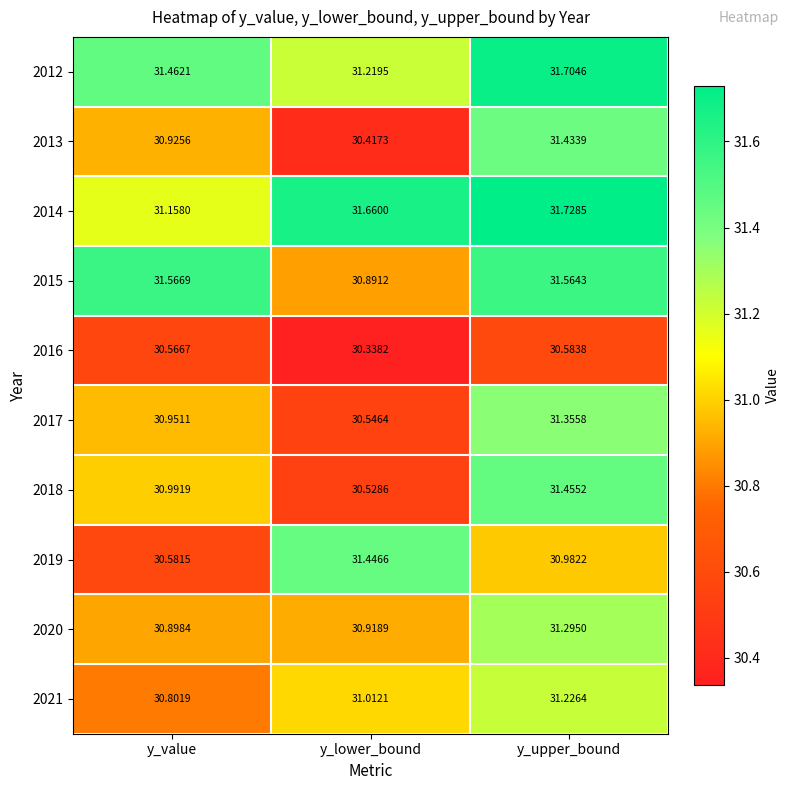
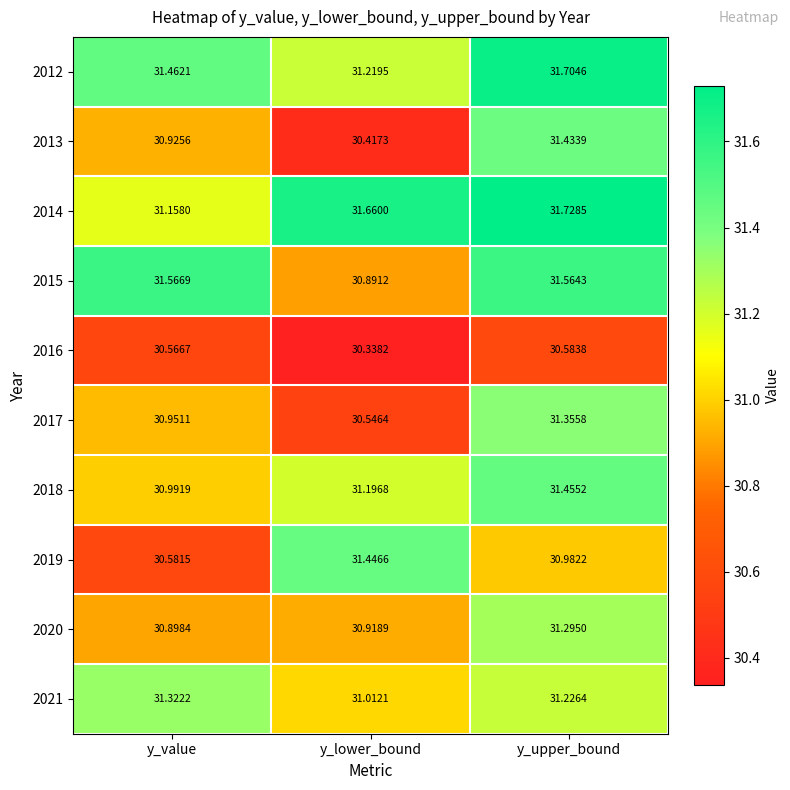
  {
    "2012": {
      "y_value": 31.4621,
      "y_lower_bound": 31.2195,
      "y_upper_bound": 31.7046
    },
    "2013": {
      "y_value": 30.9256,
      "y_lower_bound": 30.4173,
      "y_upper_bound": 31.4339
    },
    "2014": {
      "y_value": 31.1580,
      "y_lower_bound": 31.6600,
      "y_upper_bound": 31.7285
    },
    "2015": {
      "y_value": 31.5669,
      "y_lower_bound": 30.8912,
      "y_upper_bound": 31.5643
    },
    "2016": {
      "y_value": 30.5667,
      "y_lower_bound": 30.3382,
      "y_upper_bound": 30.5838
    },
    "2017": {
      "y_value": 30.9511,
      "y_lower_bound": 30.5464,
      "y_upper_bound": 31.3558
    },
    "2018": {
      "y_value": 30.9919,
-     "y_lower_bound": 30.5286,
+     "y_lower_bound": 31.1968,
      "y_upper_bound": 31.4552
    },
    "2019": {
      "y_value": 30.5815,
      "y_lower_bound": 31.4466,
      "y_upper_bound": 30.9822
    },
    "2020": {
      "y_value": 30.8984,
      "y_lower_bound": 30.9189,
      "y_upper_bound": 31.2950
    },
    "2021": {
-     "y_value": 30.8019,
+     "y_value": 31.3222,
      "y_lower_bound": 31.0121,
      "y_upper_bound": 31.2264
    }
  }
